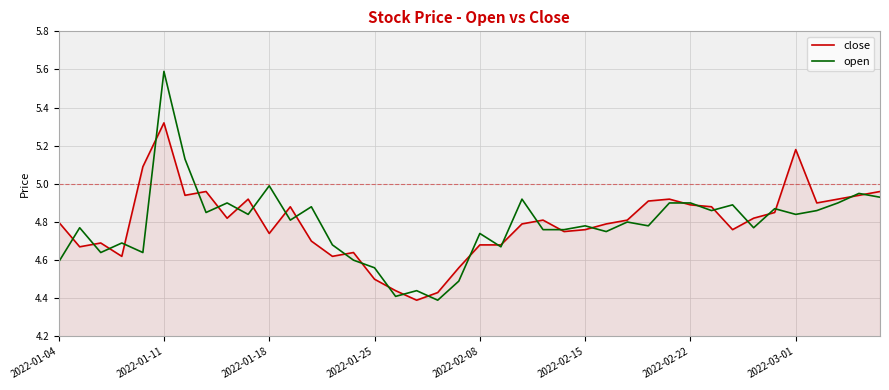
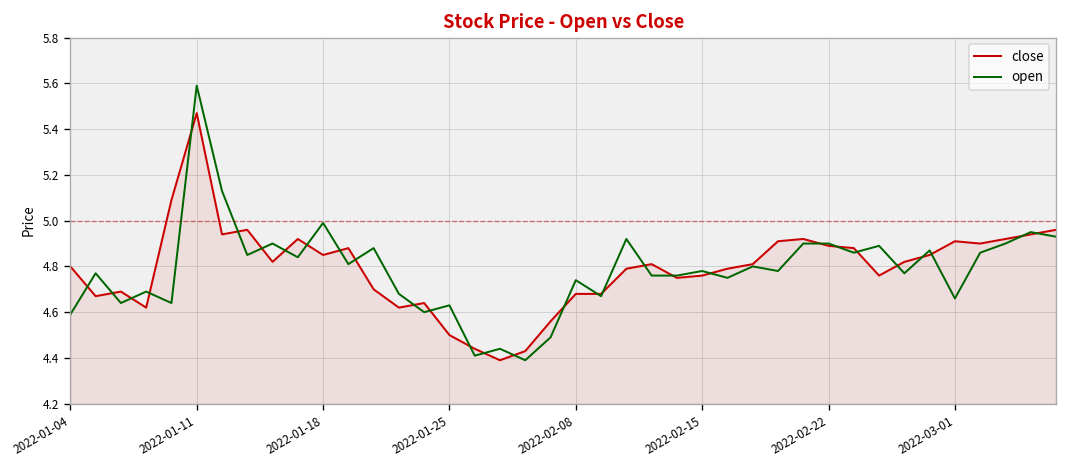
  {
    "close": {
      "2022-01-04": 4.80,
-     "2022-01-11": 5.32,
-     "2022-01-18": 4.74,
+     "2022-01-11": 5.47,
+     "2022-01-18": 4.85,
      "2022-01-25": 4.50,
      "2022-02-08": 4.68,
      "2022-02-15": 4.76,
-     "2022-03-01": 5.18
+     "2022-03-01": 4.91
    },
    "open": {
      "2022-01-04": 4.59,
      "2022-01-11": 5.59,
      "2022-01-18": 4.99,
-     "2022-01-25": 4.56,
+     "2022-01-25": 4.63,
      "2022-02-08": 4.74,
      "2022-02-15": 4.78,
-     "2022-03-01": 4.84
+     "2022-03-01": 4.66
    }
  }
